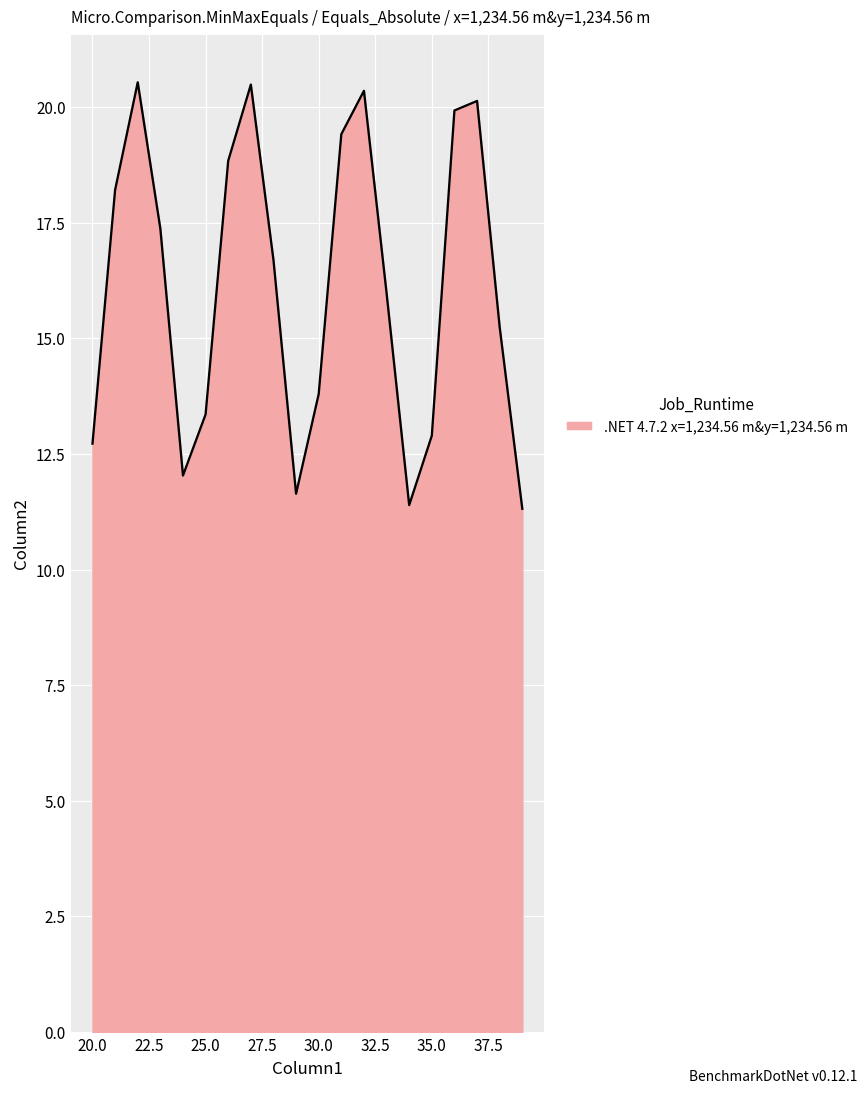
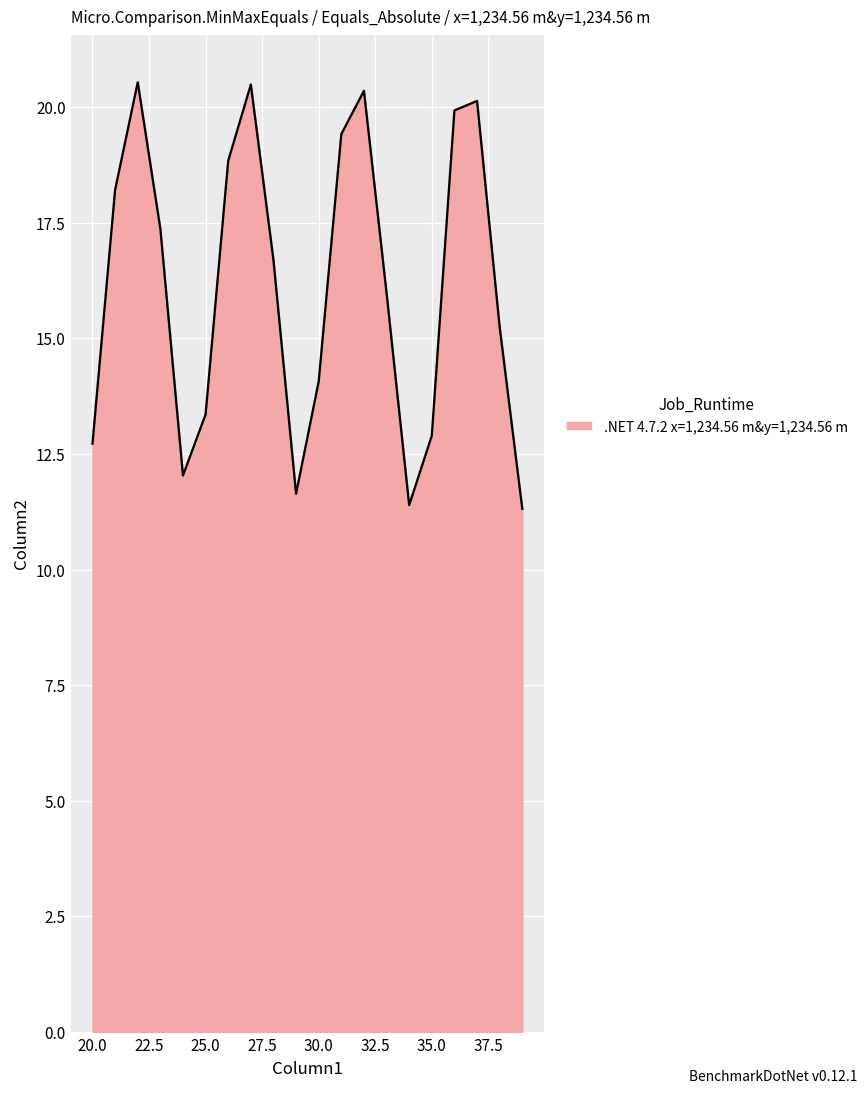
  {
    "20.0": 12.7,
    "25.0": 13.4,
-   "30.0": 13.8,
+   "30.0": 14.1,
    "35.0": 12.9
  }
